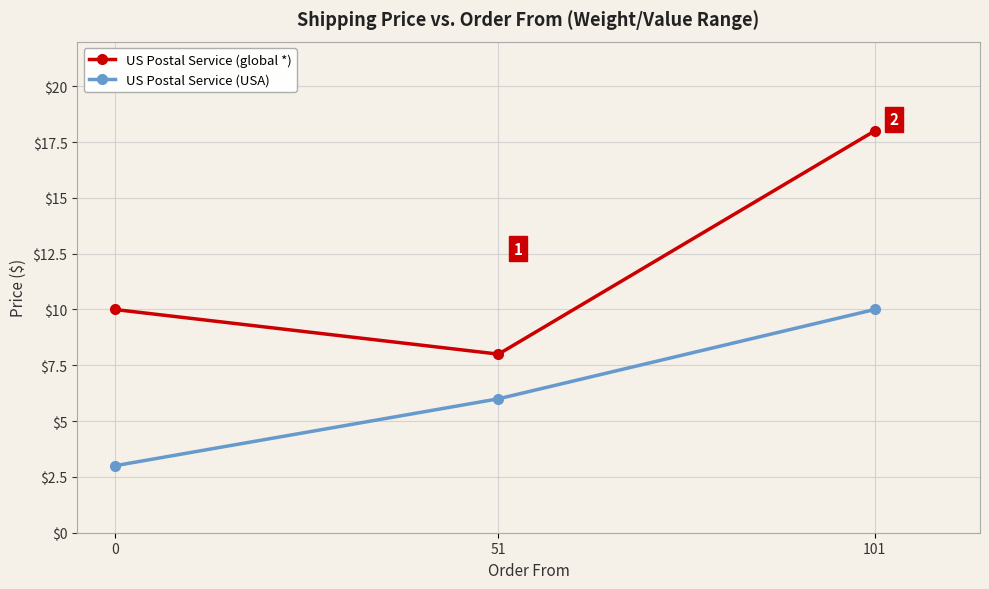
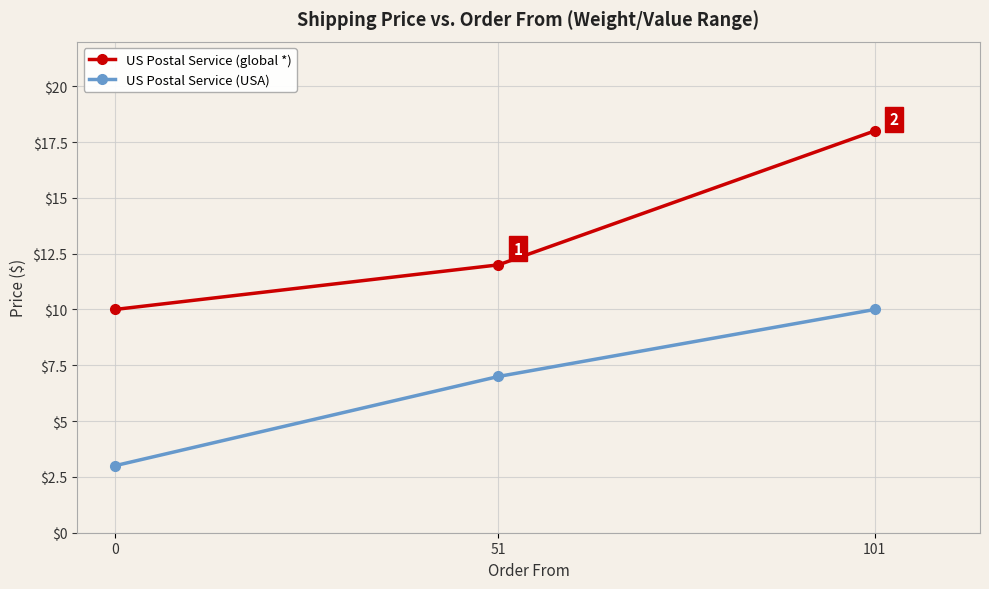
  {
    "US Postal Service (global *)": {
      "0": "$10",
-     "51": "$8"
+     "51": "$12"
    },
    "US Postal Service (USA)": {
      "0": "$3",
-     "51": "$6",
+     "51": "$7",
      "101": "$10"
    }
  }
